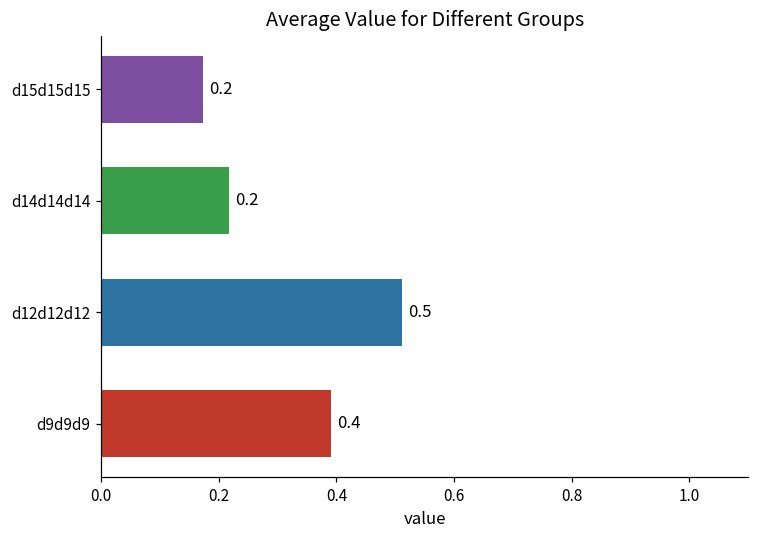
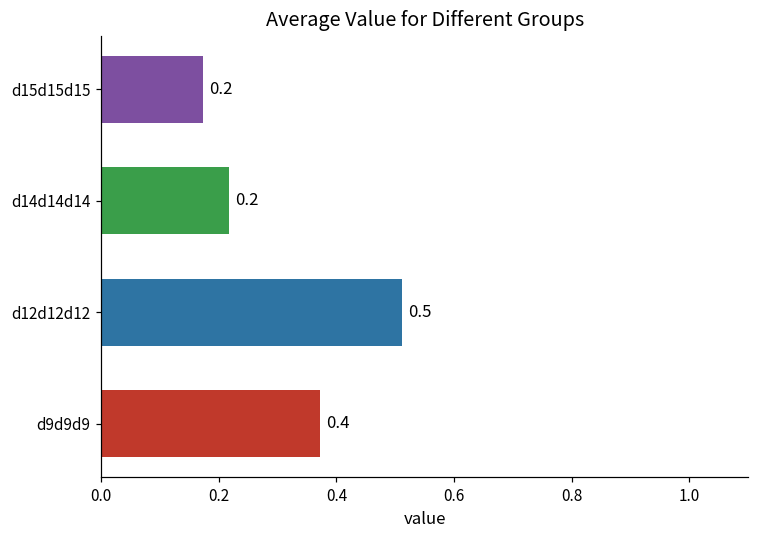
  {
-   "d9d9d9": 0.39
+   "d9d9d9": 0.37
  }
